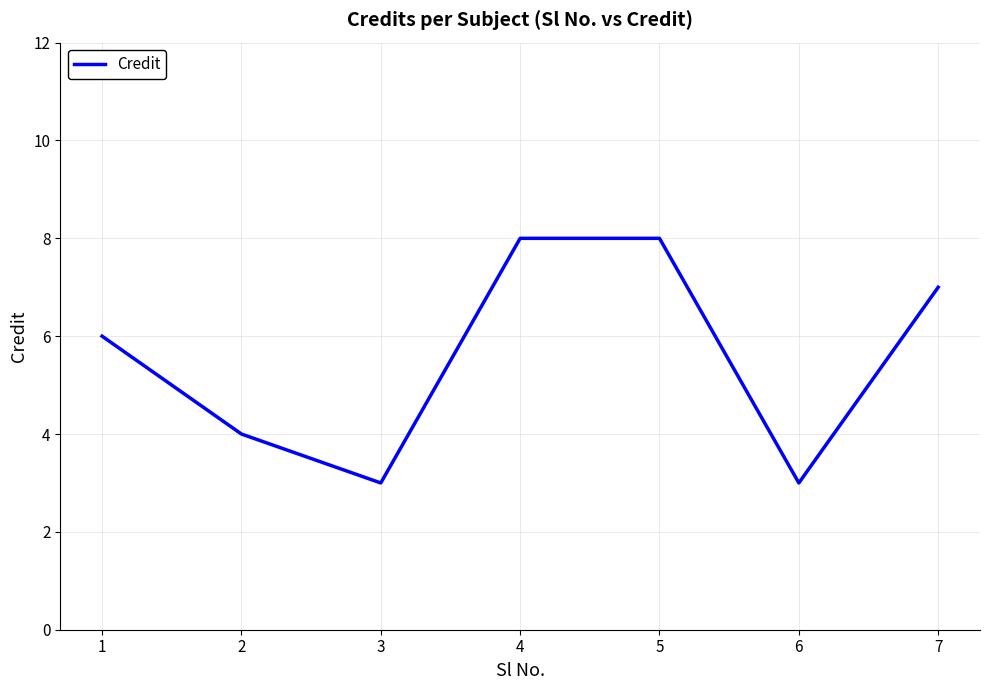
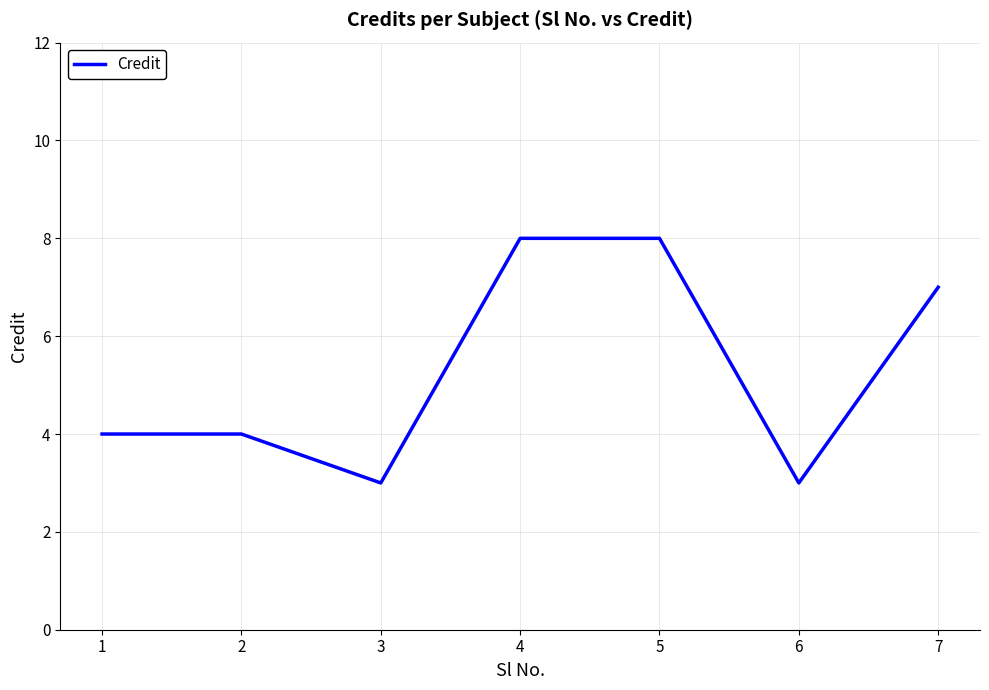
  {
-   "1": 6,
+   "1": 4,
    "2": 4,
    "3": 3,
    "4": 8,
    "5": 8,
    "6": 3,
    "7": 7
  }
